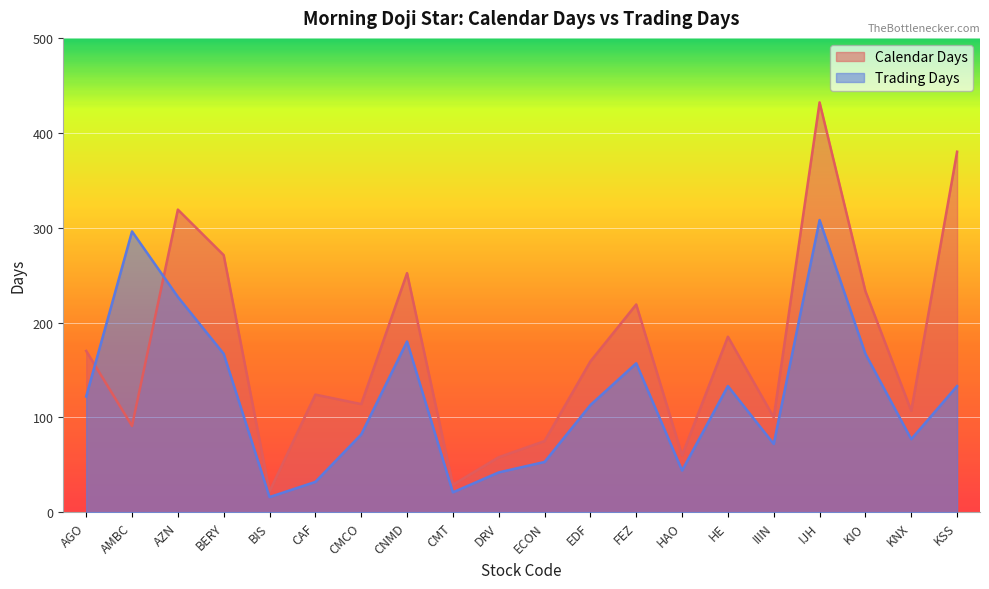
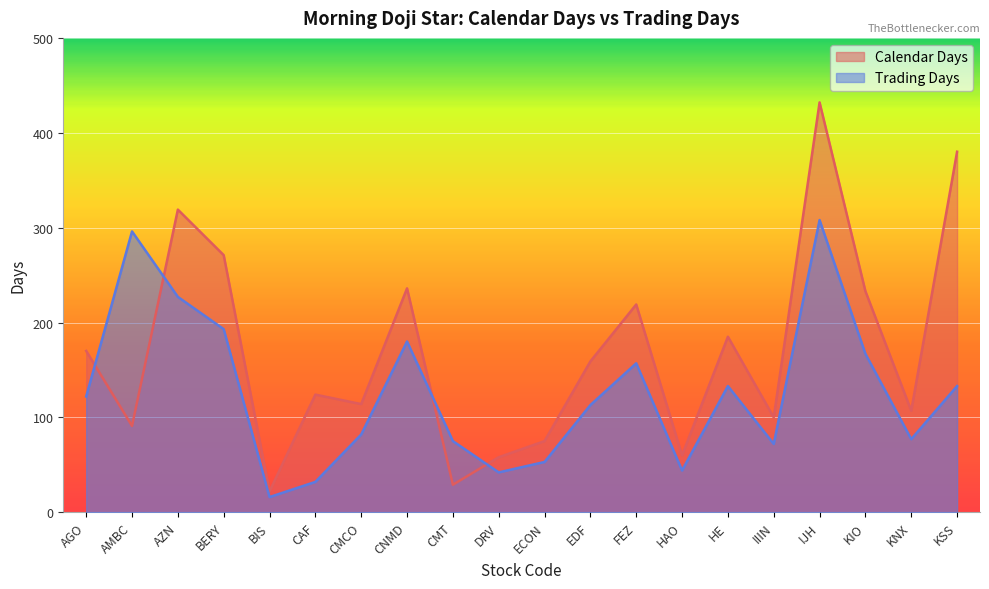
  {
    "Calendar Days": {
      "AGO": 170,
      "AMBC": 90,
      "AZN": 320,
      "BERY": 270,
      "BIS": 20,
      "CAF": 120,
      "CMCO": 110,
-     "CNMD": 250,
+     "CNMD": 240,
      "CMT": 30,
      "DRV": 60,
      "ECON": 80,
      "EDF": 160,
      "FEZ": 220,
      "HAO": 60,
      "HE": 190,
      "IIIN": 100,
      "IJH": 430,
      "KIO": 230,
      "KNX": 110,
      "KSS": 380
    },
    "Trading Days": {
      "AGO": 120,
      "AMBC": 300,
      "AZN": 230,
-     "BERY": 170,
+     "BERY": 190,
      "BIS": 20,
      "CAF": 30,
      "CMCO": 80,
      "CNMD": 180,
-     "CMT": 20,
+     "CMT": 80,
      "DRV": 40,
      "ECON": 50,
      "EDF": 110,
      "FEZ": 160,
      "HAO": 40,
      "HE": 130,
      "IIIN": 70,
      "IJH": 310,
      "KIO": 170,
      "KNX": 80,
      "KSS": 130
    }
  }
